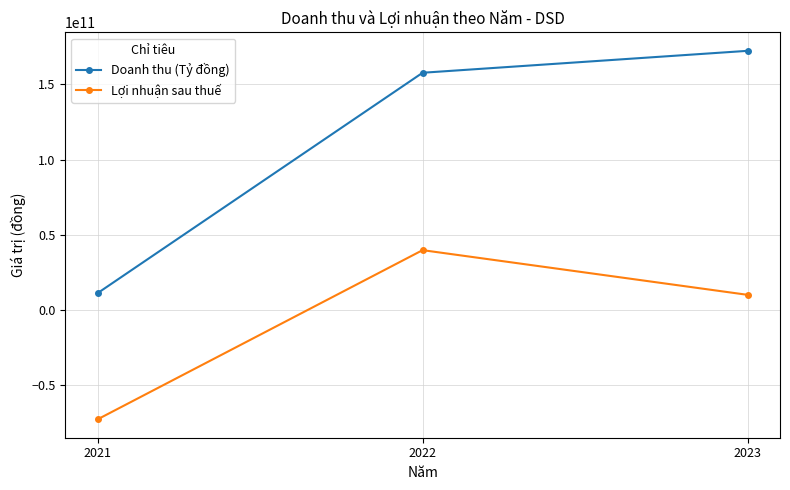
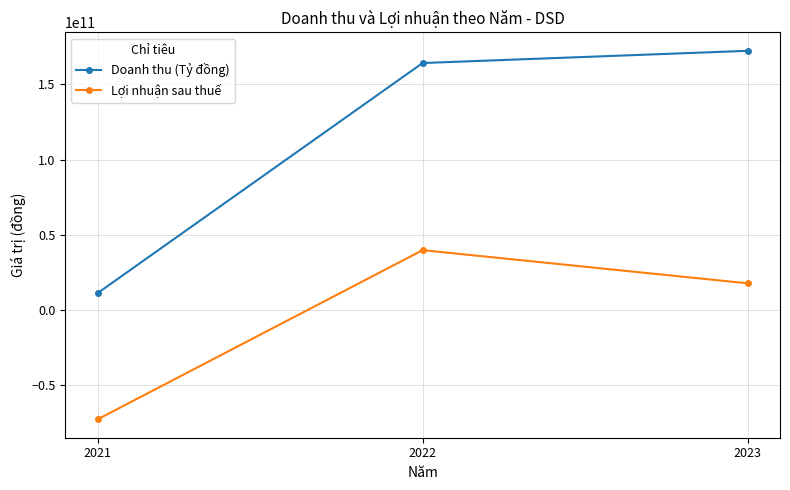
  {
    "Doanh thu (Tỷ đồng)": {
      "2021": 11000000000,
-     "2022": 158000000000,
+     "2022": 164000000000,
      "2023": 172000000000
    },
    "Lợi nhuận sau thuế": {
      "2021": -73000000000,
      "2022": 40000000000,
-     "2023": 10000000000
+     "2023": 18000000000
    }
  }
